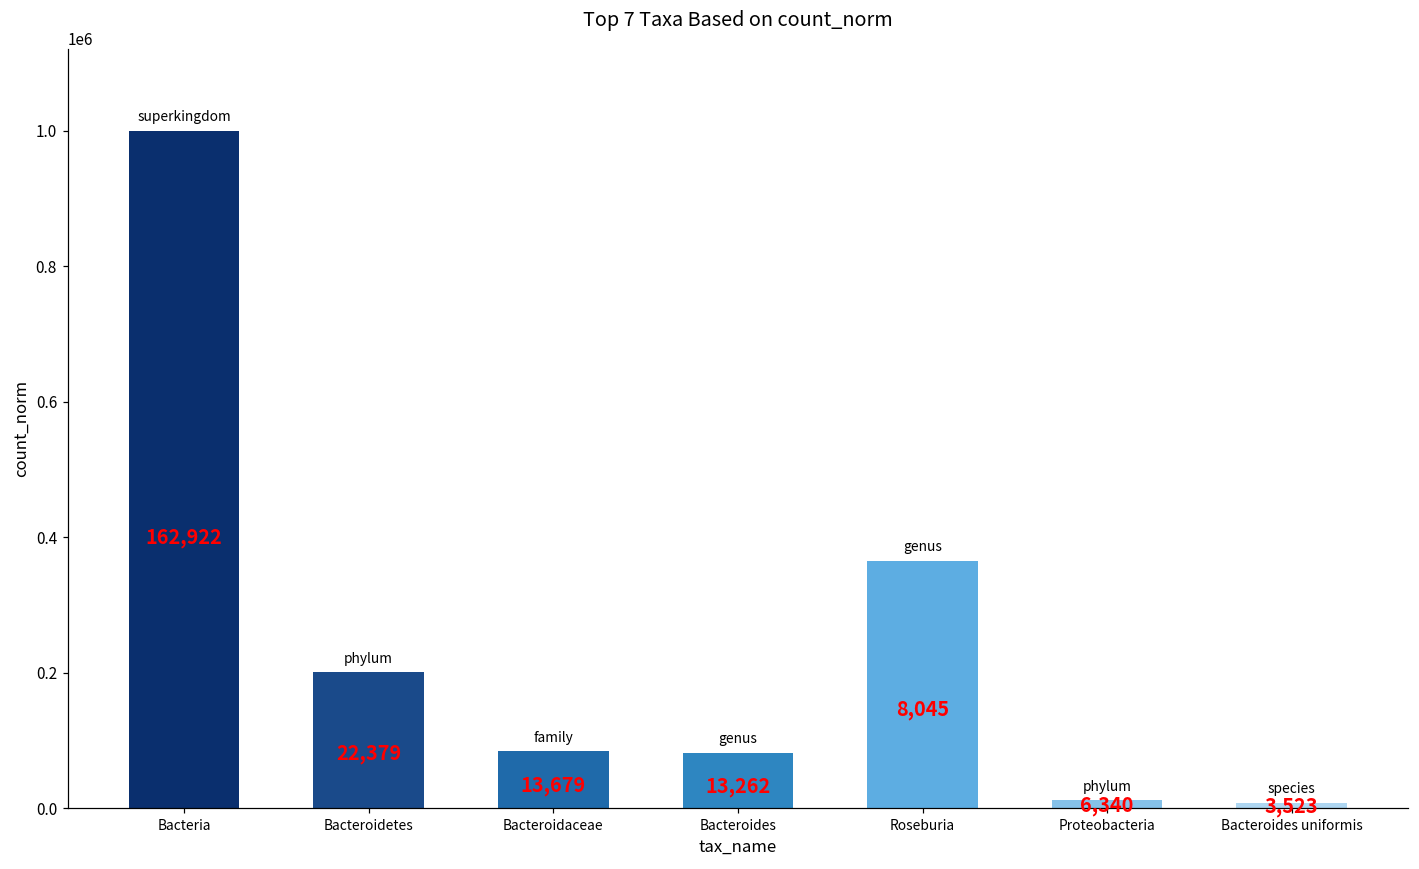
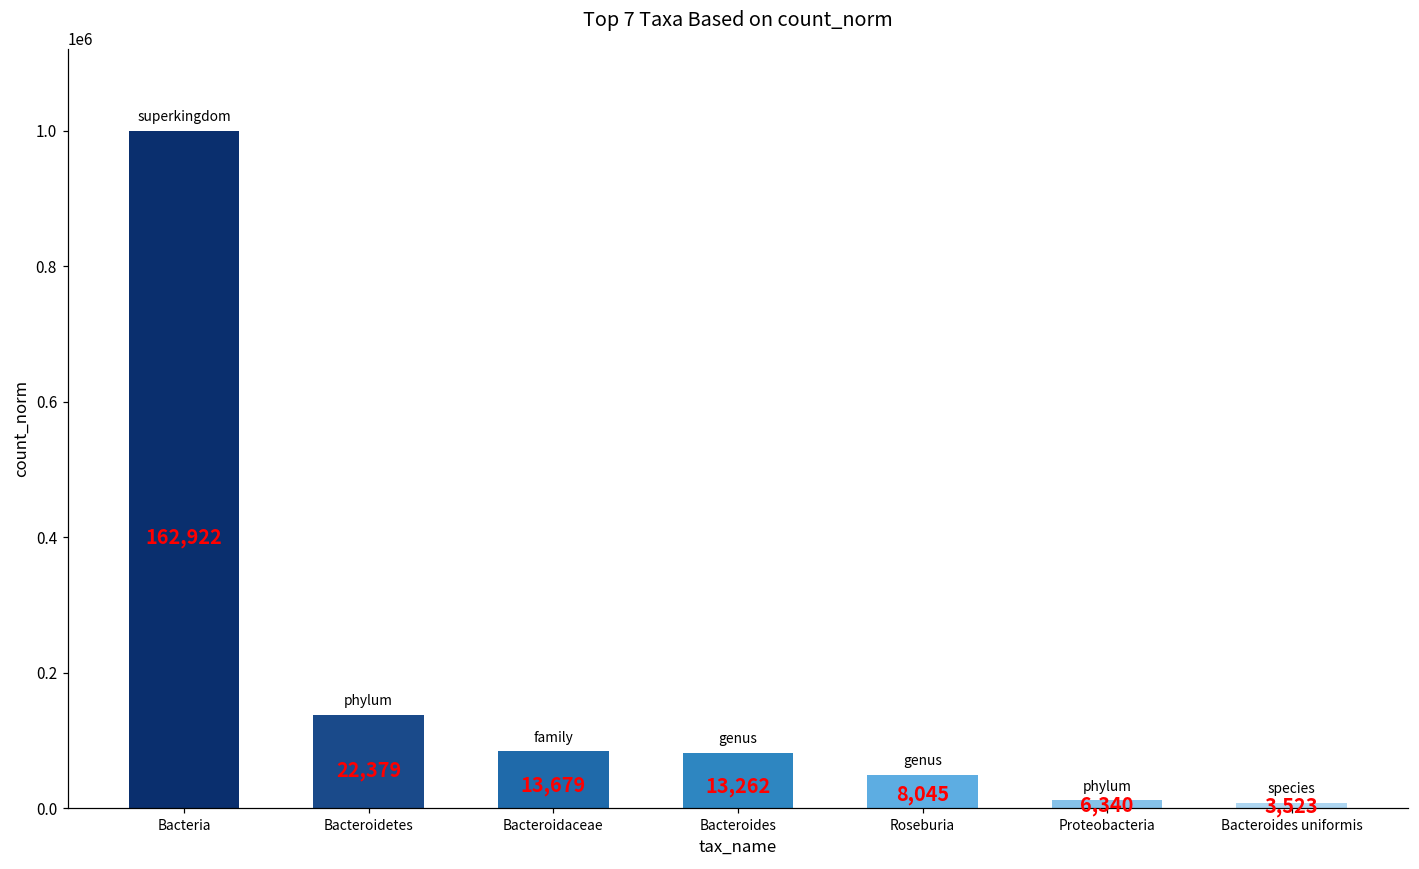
  {
-   "Bacteroidetes": 200000,
-   "Roseburia": 360000
+   "Bacteroidetes": 140000,
+   "Roseburia": 50000
  }
